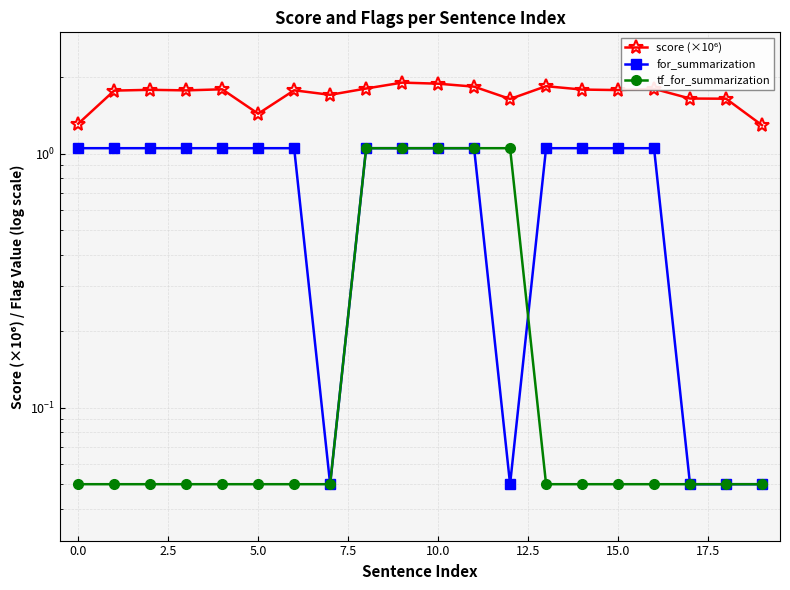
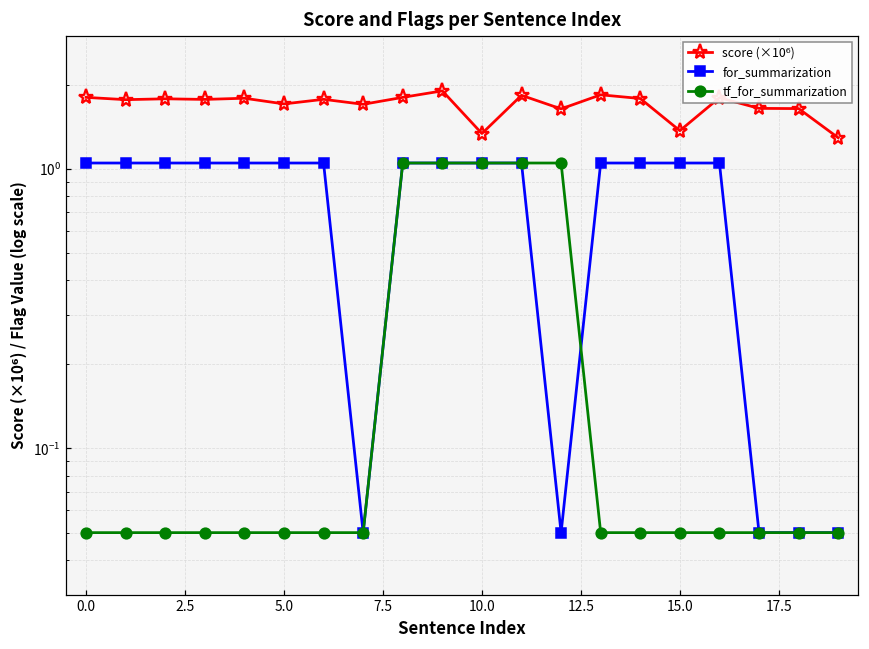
  {
    "score (×10⁶)": {
-     "0.0": 1.3,
-     "5.0": 1.4,
-     "10.0": 1.9,
-     "15.0": 1.8
+     "0.0": 1.8,
+     "5.0": 1.7,
+     "10.0": 1.3,
+     "15.0": 1.4
    },
    "for_summarization": {
      "0.0": 1.05,
      "5.0": 1.05,
      "15.0": 1.05
    },
    "tf_for_summarization": {
      "0.0": 0.050,
      "5.0": 0.050,
      "15.0": 0.050
    }
  }
